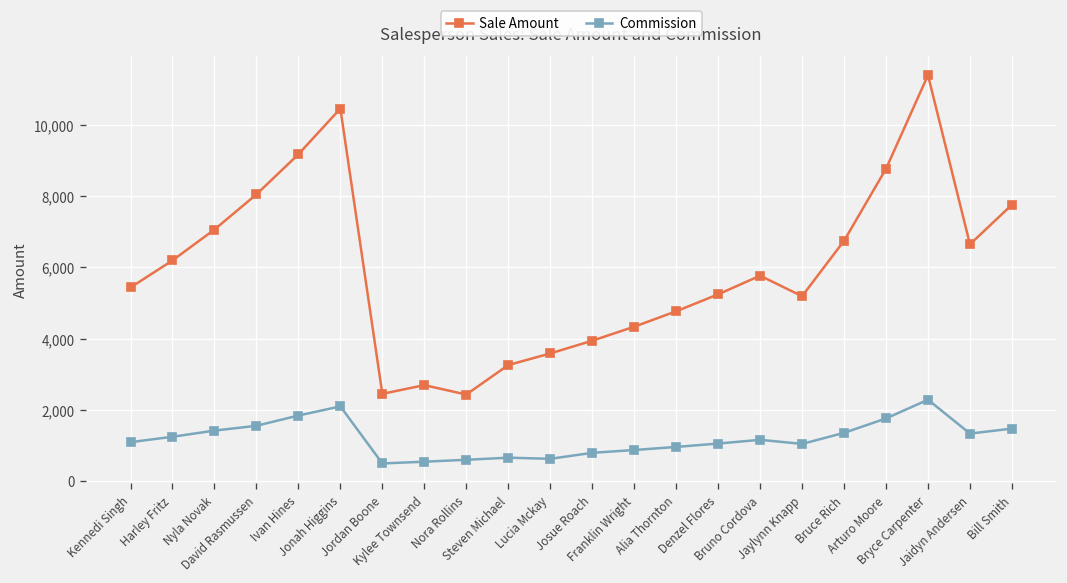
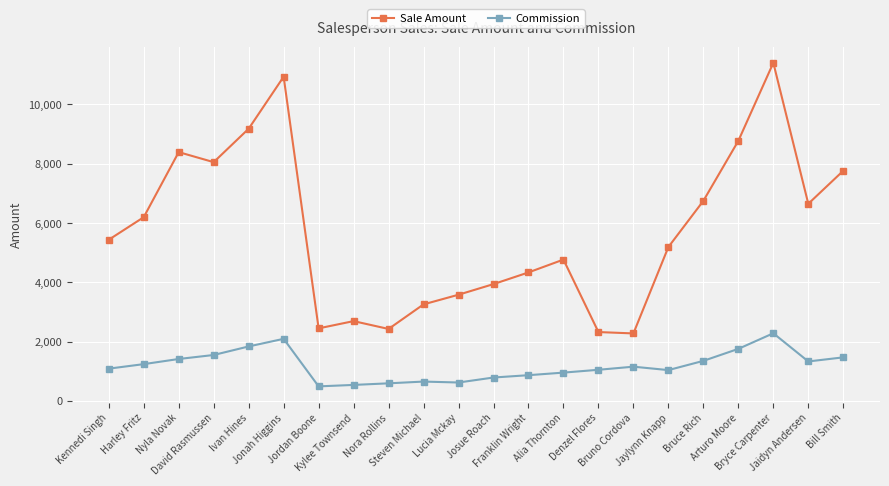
  {
    "Sale Amount": {
      "Kennedi Singh": "5,400",
      "Harley Fritz": "6,200",
-     "Nyla Novak": "7,100",
+     "Nyla Novak": "8,400",
      "David Rasmussen": "8,100",
      "Ivan Hines": "9,200",
-     "Jonah Higgins": "10,500",
+     "Jonah Higgins": "10,900",
      "Jordan Boone": "2,400",
      "Kylee Townsend": "2,700",
      "Nora Rollins": "2,400",
      "Steven Michael": "3,300",
      "Lucia Mckay": "3,600",
      "Josue Roach": "3,900",
      "Franklin Wright": "4,300",
      "Alia Thornton": "4,800",
-     "Denzel Flores": "5,200",
-     "Bruno Cordova": "5,800",
+     "Denzel Flores": "2,300",
+     "Bruno Cordova": "2,300",
      "Jaylynn Knapp": "5,200",
      "Bruce Rich": "6,700",
      "Arturo Moore": "8,800",
      "Bryce Carpenter": "11,400",
      "Jaidyn Andersen": "6,700",
      "Bill Smith": "7,800"
    },
    "Commission": {
      "Kennedi Singh": "1,100",
      "Harley Fritz": "1,200",
      "Nyla Novak": "1,400",
      "David Rasmussen": "1,500",
      "Ivan Hines": "1,800",
      "Jonah Higgins": "2,100",
      "Jordan Boone": "500",
      "Kylee Townsend": "500",
      "Nora Rollins": "600",
      "Steven Michael": "700",
      "Lucia Mckay": "600",
      "Josue Roach": "800",
      "Franklin Wright": "900",
      "Alia Thornton": "1,000",
      "Denzel Flores": "1,000",
      "Bruno Cordova": "1,200",
      "Jaylynn Knapp": "1,000",
      "Bruce Rich": "1,300",
      "Arturo Moore": "1,800",
      "Bryce Carpenter": "2,300",
      "Jaidyn Andersen": "1,300",
      "Bill Smith": "1,500"
    }
  }
